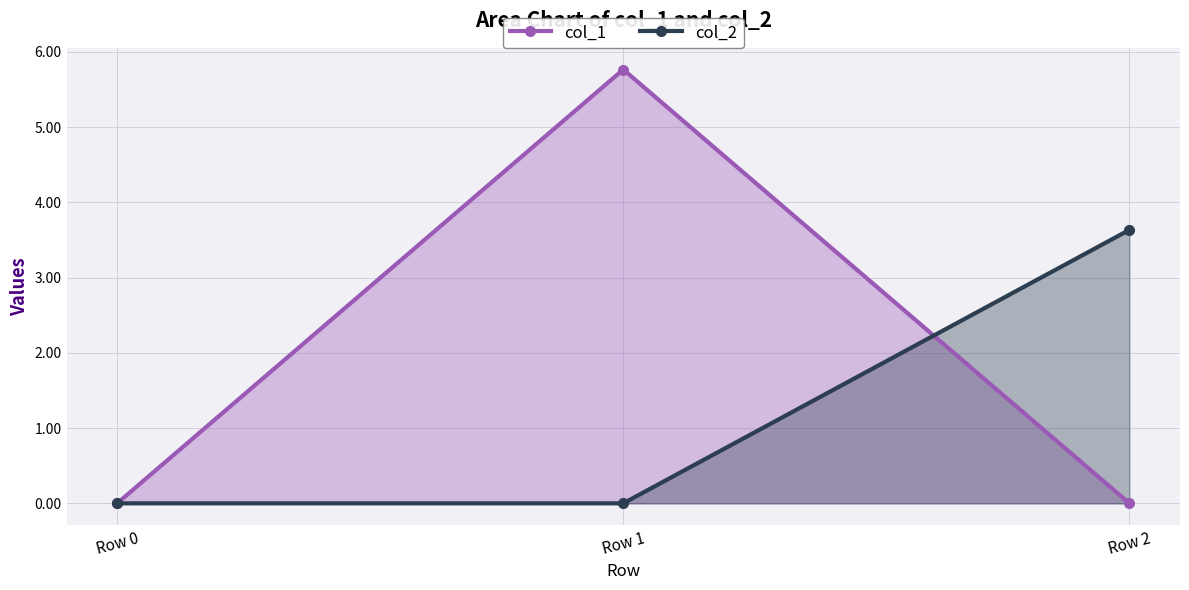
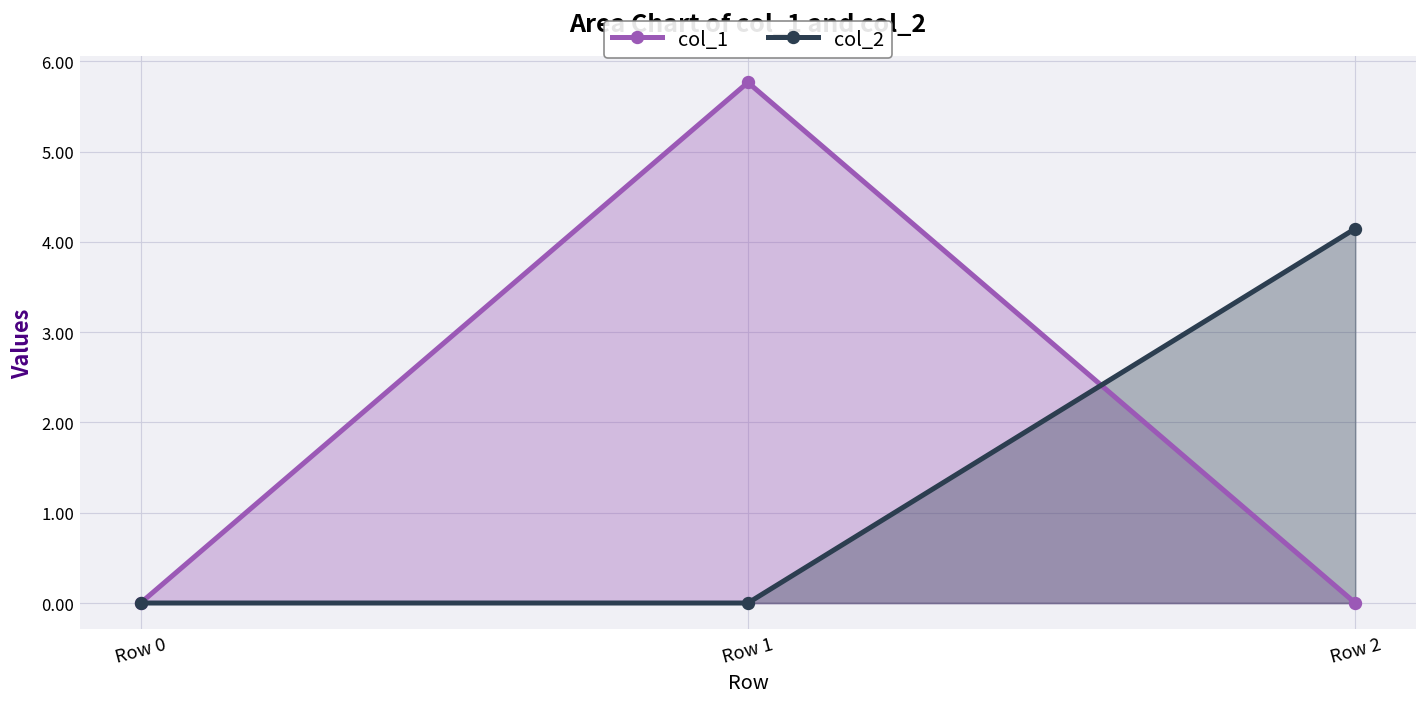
  {
    "col_1": {
      "Row 1": 5.8,
      "Row 2": 0.0
    },
    "col_2": {
      "Row 1": 0.0,
-     "Row 2": 3.6
+     "Row 2": 4.1
    }
  }
